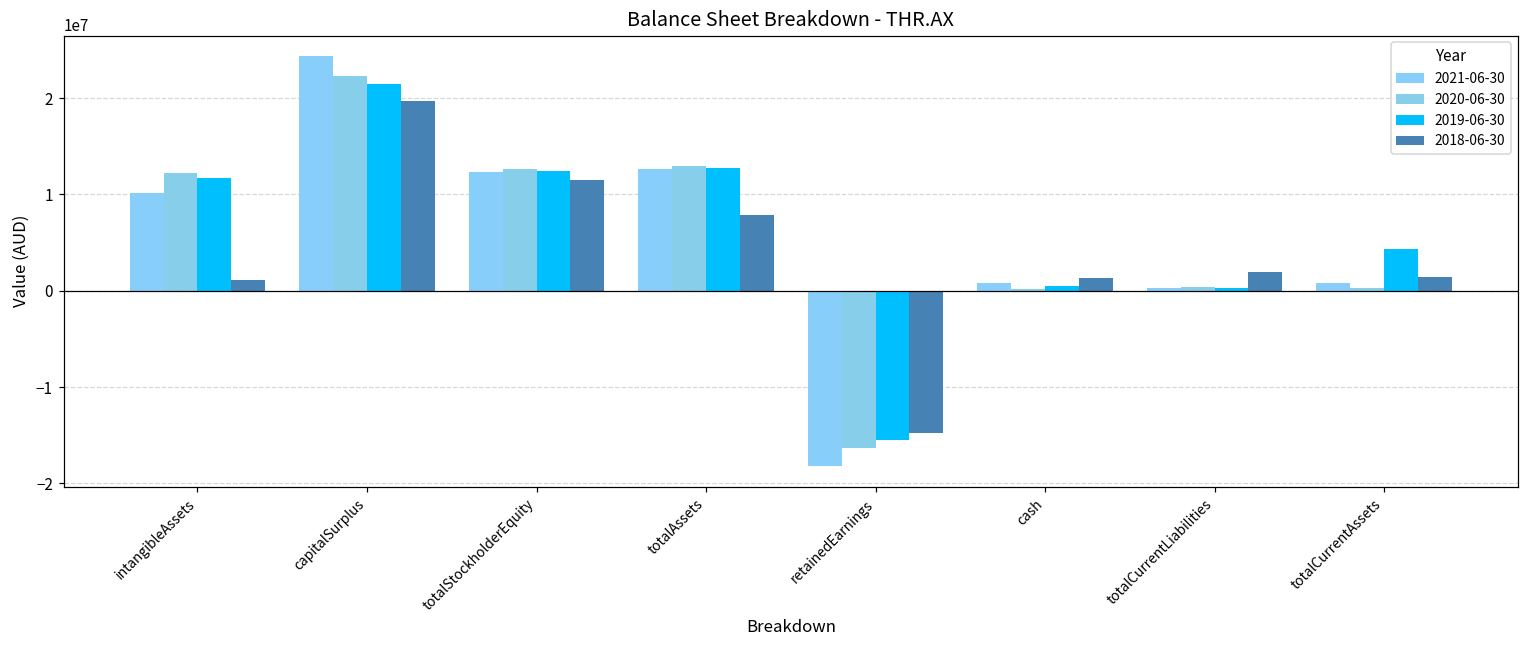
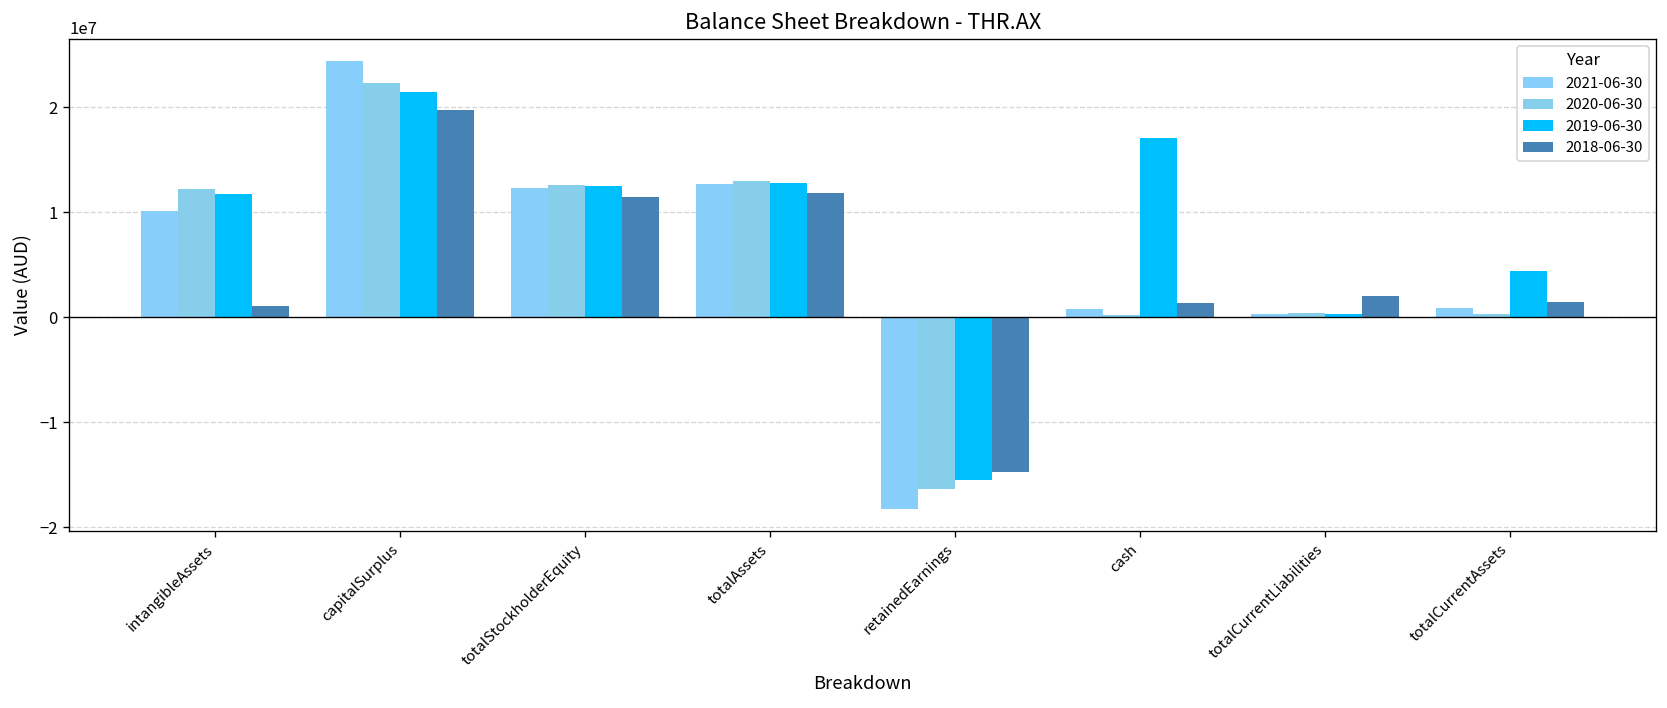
  {
    "2019-06-30": {
      "intangibleAssets": 12000000,
      "capitalSurplus": 21000000,
      "totalStockholderEquity": 12000000,
      "totalAssets": 13000000,
      "retainedEarnings": -16000000,
-     "cash": 1000000,
+     "cash": 17000000,
      "totalCurrentLiabilities": 0,
      "totalCurrentAssets": 4000000
    },
    "2018-06-30": {
      "intangibleAssets": 1000000,
      "capitalSurplus": 20000000,
      "totalStockholderEquity": 11000000,
-     "totalAssets": 8000000,
+     "totalAssets": 12000000,
      "retainedEarnings": -15000000,
      "cash": 1000000,
      "totalCurrentLiabilities": 2000000,
      "totalCurrentAssets": 1000000
    }
  }
